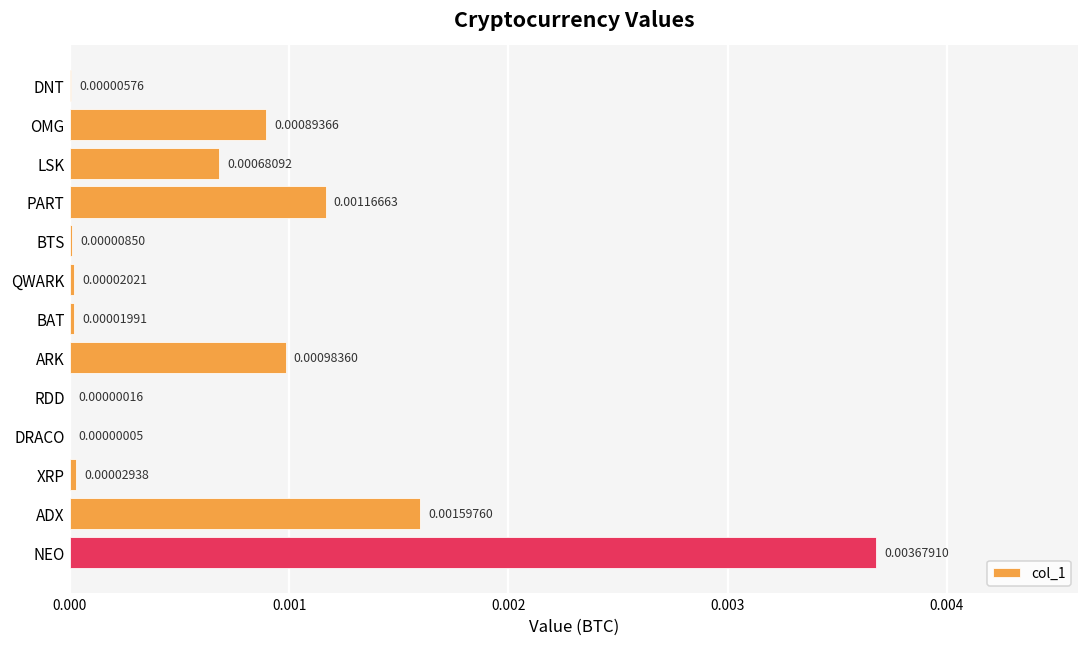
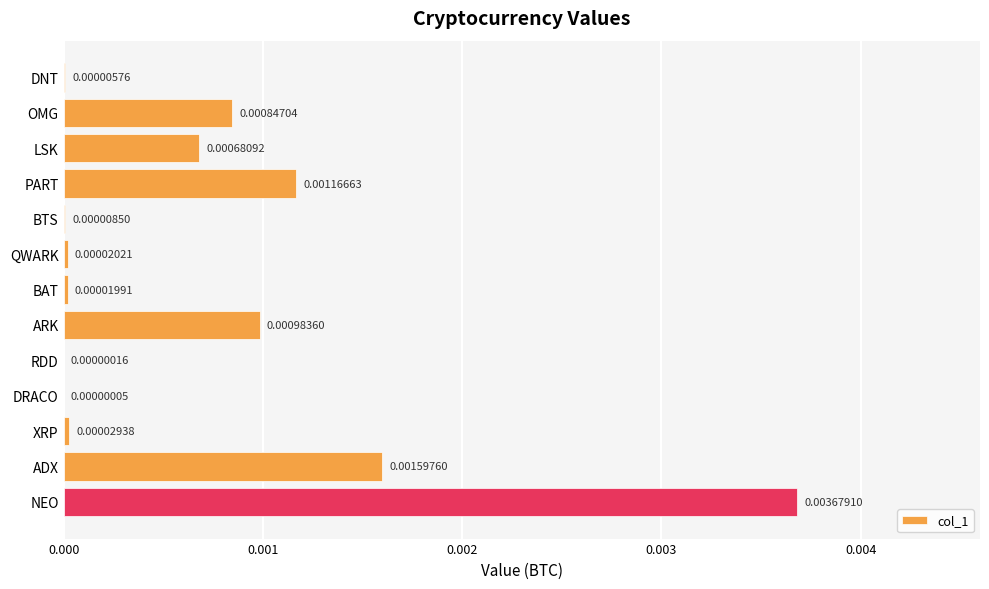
  {
    "DNT": 0.00000576,
-   "OMG": 0.00089366,
+   "OMG": 0.00084704,
    "LSK": 0.00068092,
    "PART": 0.00116663,
    "BTS": 0.00000850,
    "QWARK": 0.00002021,
    "BAT": 0.00001991,
    "ARK": 0.00098360,
    "RDD": 0.00000016,
    "DRACO": 0.00000005,
    "XRP": 0.00002938,
    "ADX": 0.00159760,
    "NEO": 0.00367910
  }
